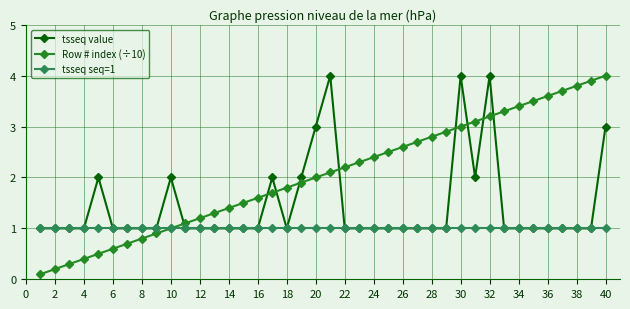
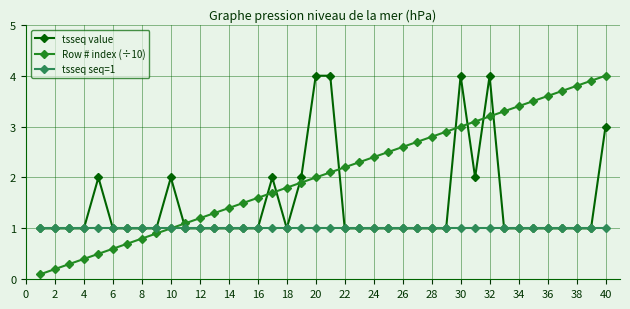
  {
    "tsseq value": {
      "10": 2,
-     "20": 3,
+     "20": 4,
      "30": 4,
      "32": 4,
      "40": 3
    }
  }
